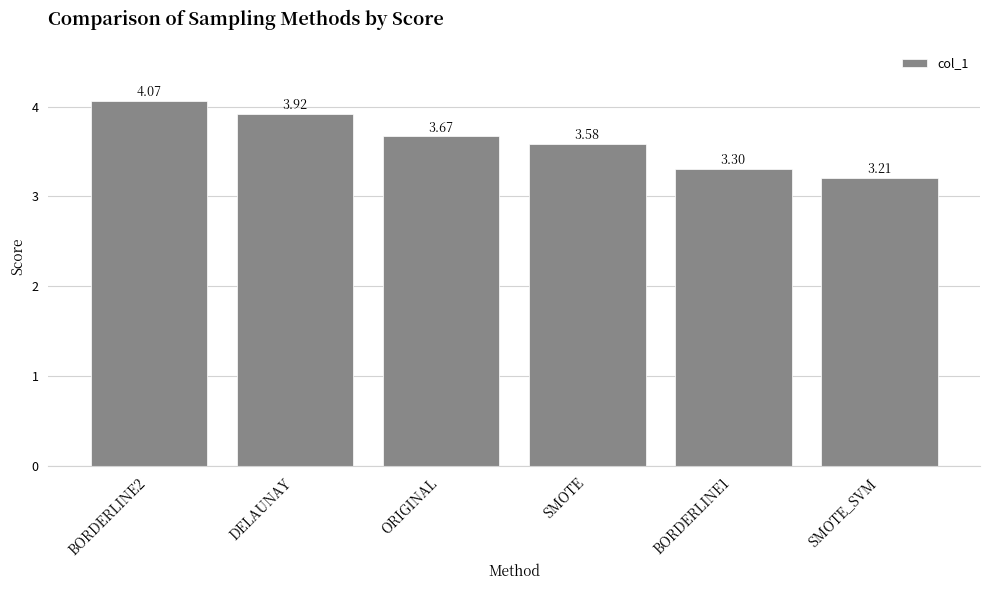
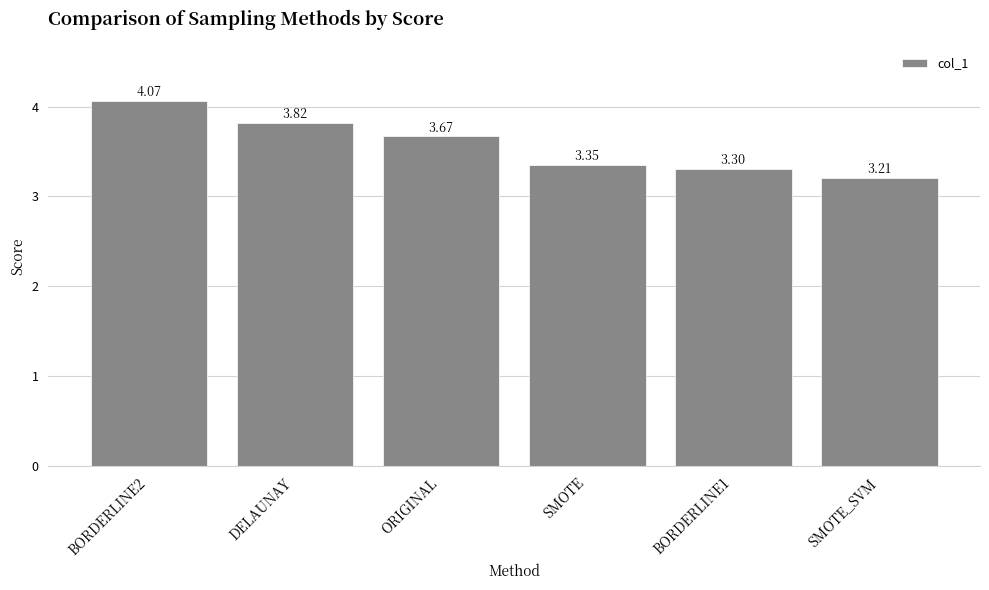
  {
    "BORDERLINE2": 4.07,
-   "DELAUNAY": 3.92,
+   "DELAUNAY": 3.82,
    "ORIGINAL": 3.67,
-   "SMOTE": 3.58,
+   "SMOTE": 3.35,
    "BORDERLINE1": 3.30,
    "SMOTE_SVM": 3.21
  }
